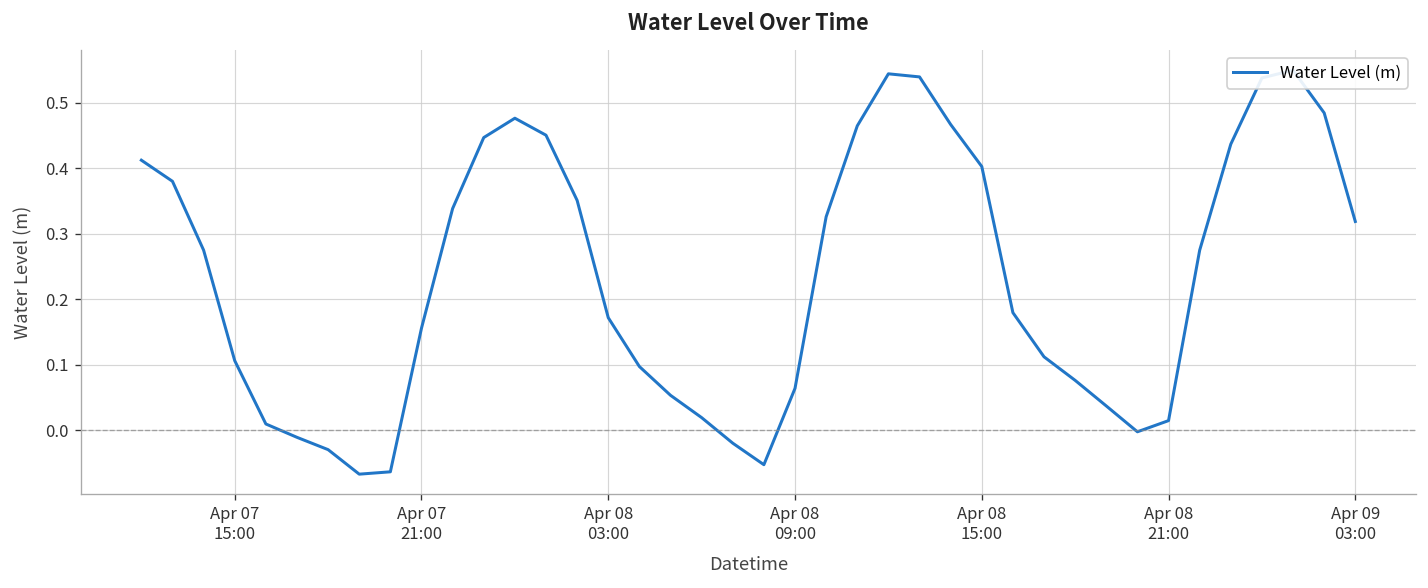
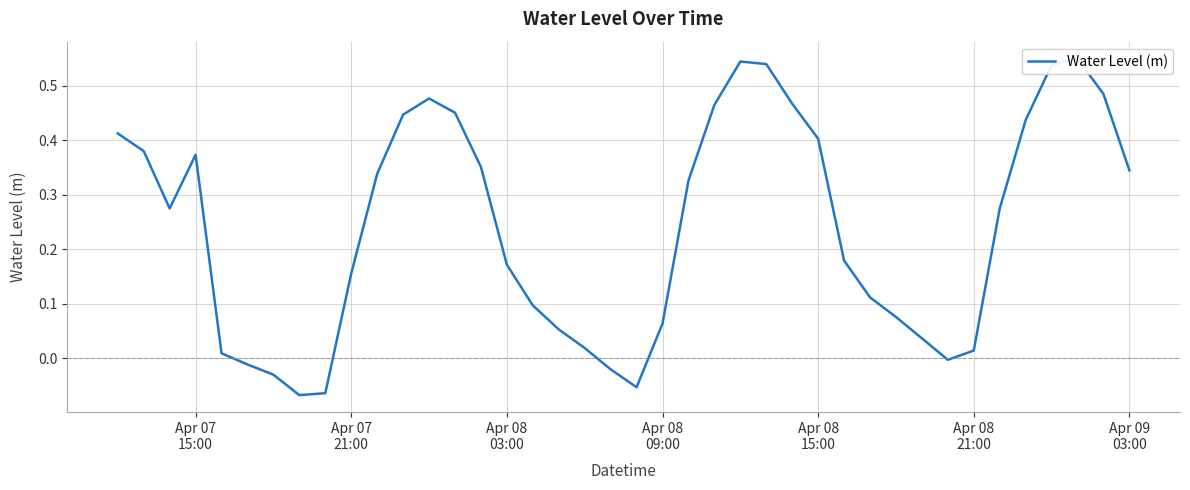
  {
-   "Apr 07 15:00": 0.11,
+   "Apr 07 15:00": 0.37,
    "Apr 07 21:00": 0.16,
    "Apr 08 03:00": 0.17,
    "Apr 08 09:00": 0.06,
    "Apr 08 15:00": 0.40,
    "Apr 08 21:00": 0.01,
-   "Apr 09 03:00": 0.32
+   "Apr 09 03:00": 0.34
  }
